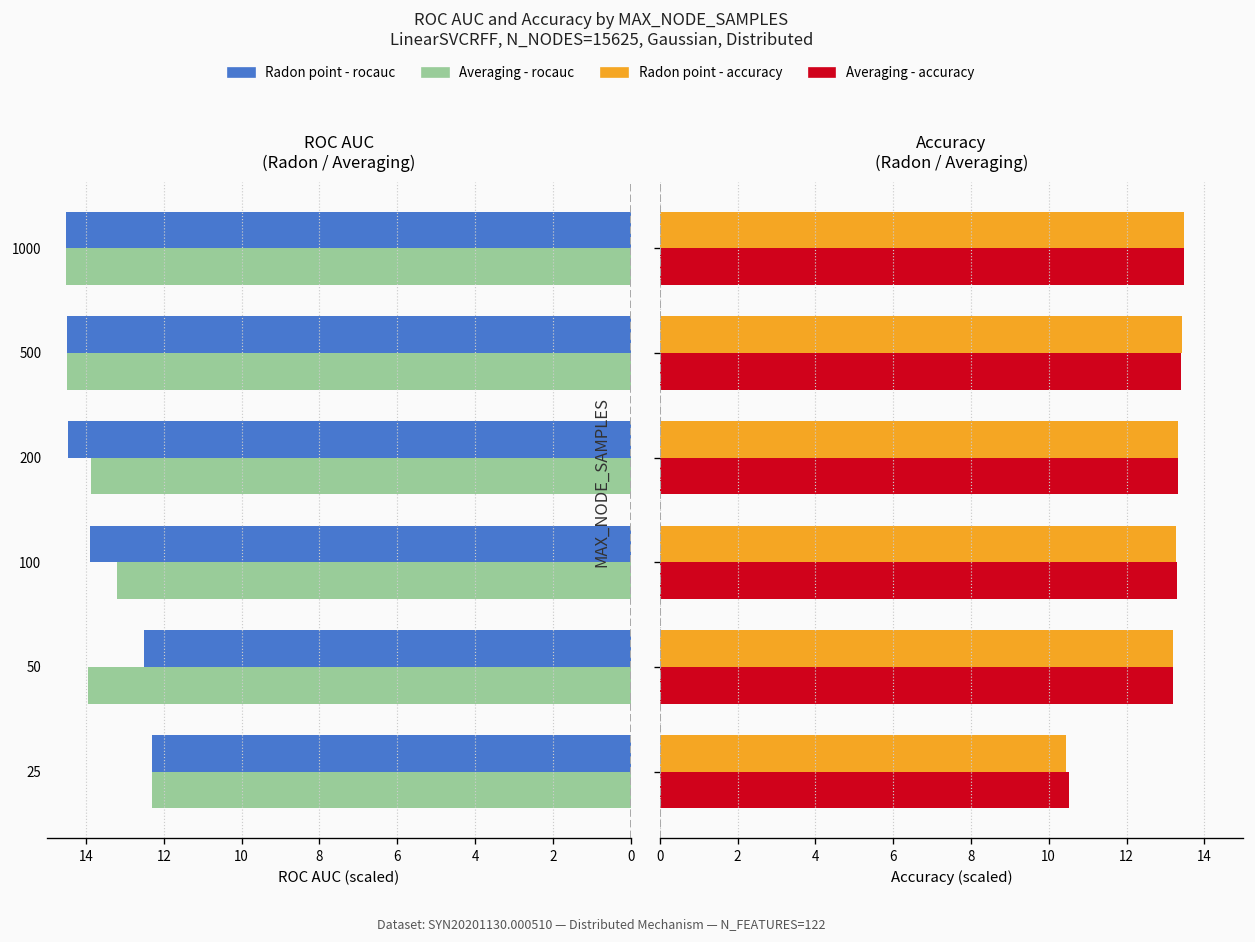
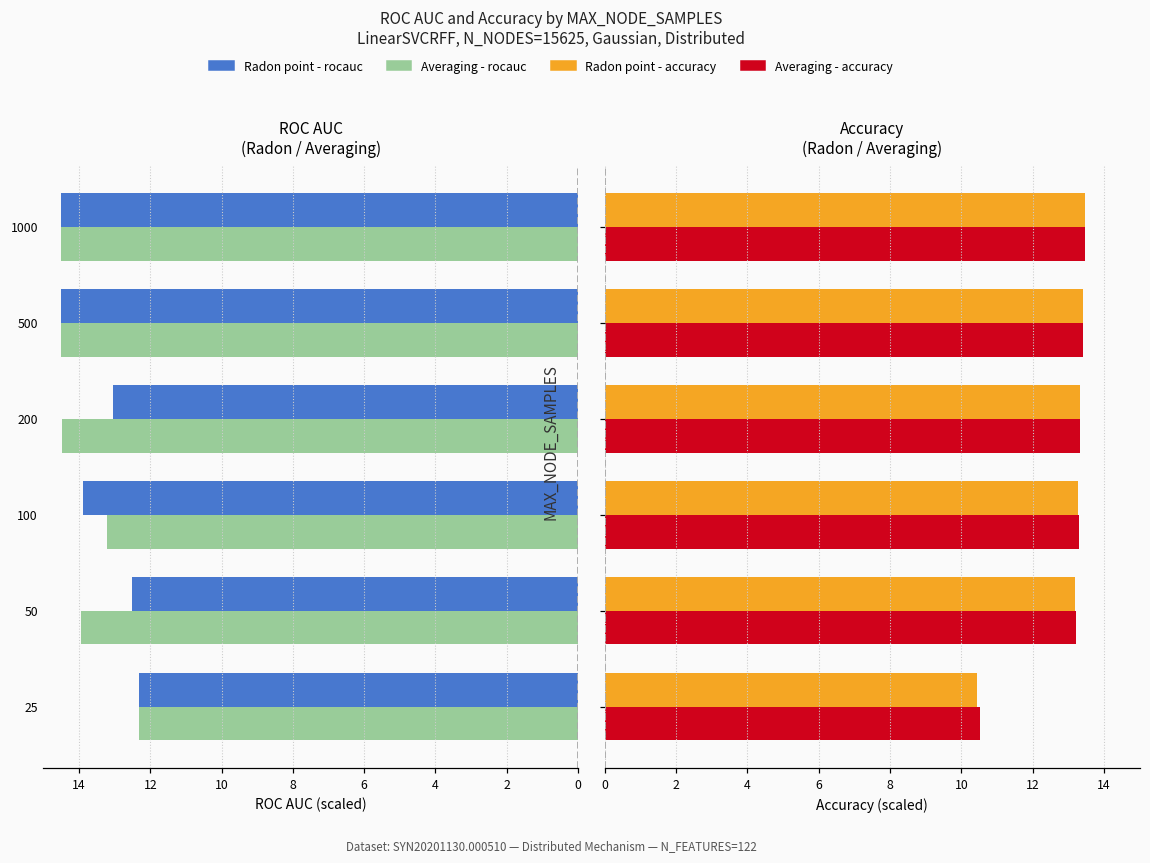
  {
    "ROC AUC (Radon / Averaging)": {
      "Radon point - rocauc": {
        "1000": 14.5,
        "500": 14.5,
-       "200": 14.5,
+       "200": 13.1,
        "100": 13.9,
        "50": 12.5,
        "25": 12.3
      },
      "Averaging - rocauc": {
        "1000": 14.5,
        "500": 14.5,
-       "200": 13.9,
+       "200": 14.5,
        "100": 13.2,
        "50": 14.0,
        "25": 12.3
      }
    }
  }
